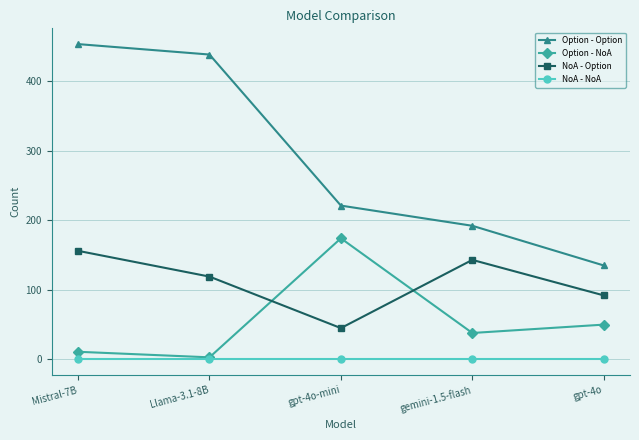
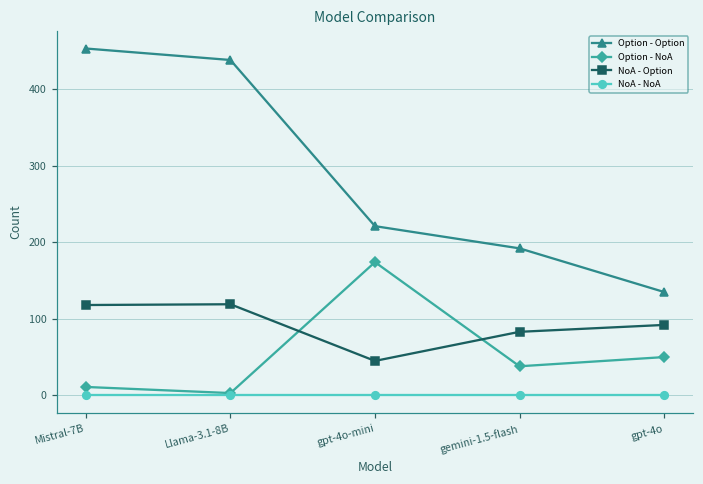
  {
    "NoA - Option": {
-     "Mistral-7B": 160,
+     "Mistral-7B": 120,
      "Llama-3.1-8B": 120,
      "gpt-4o-mini": 50,
-     "gemini-1.5-flash": 140,
+     "gemini-1.5-flash": 80,
      "gpt-4o": 90
    }
  }
